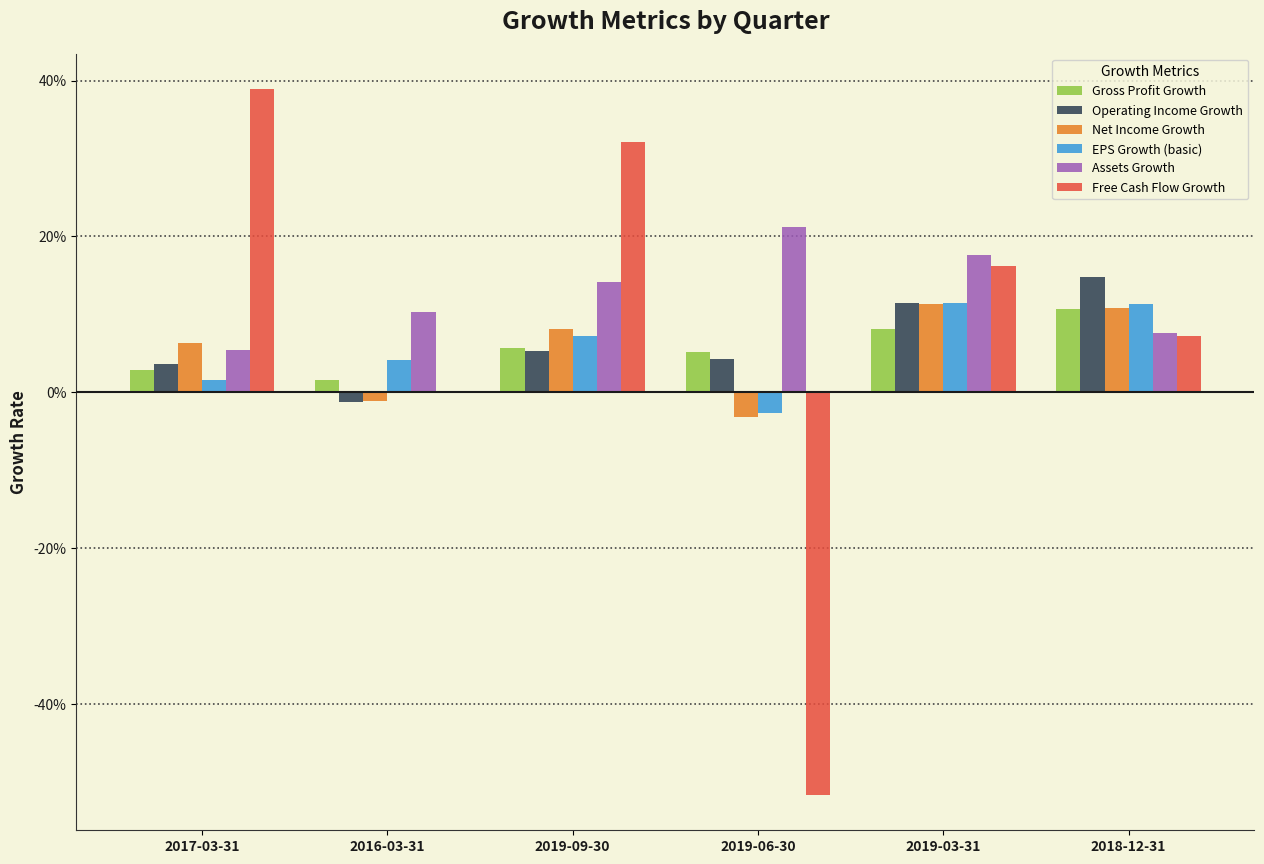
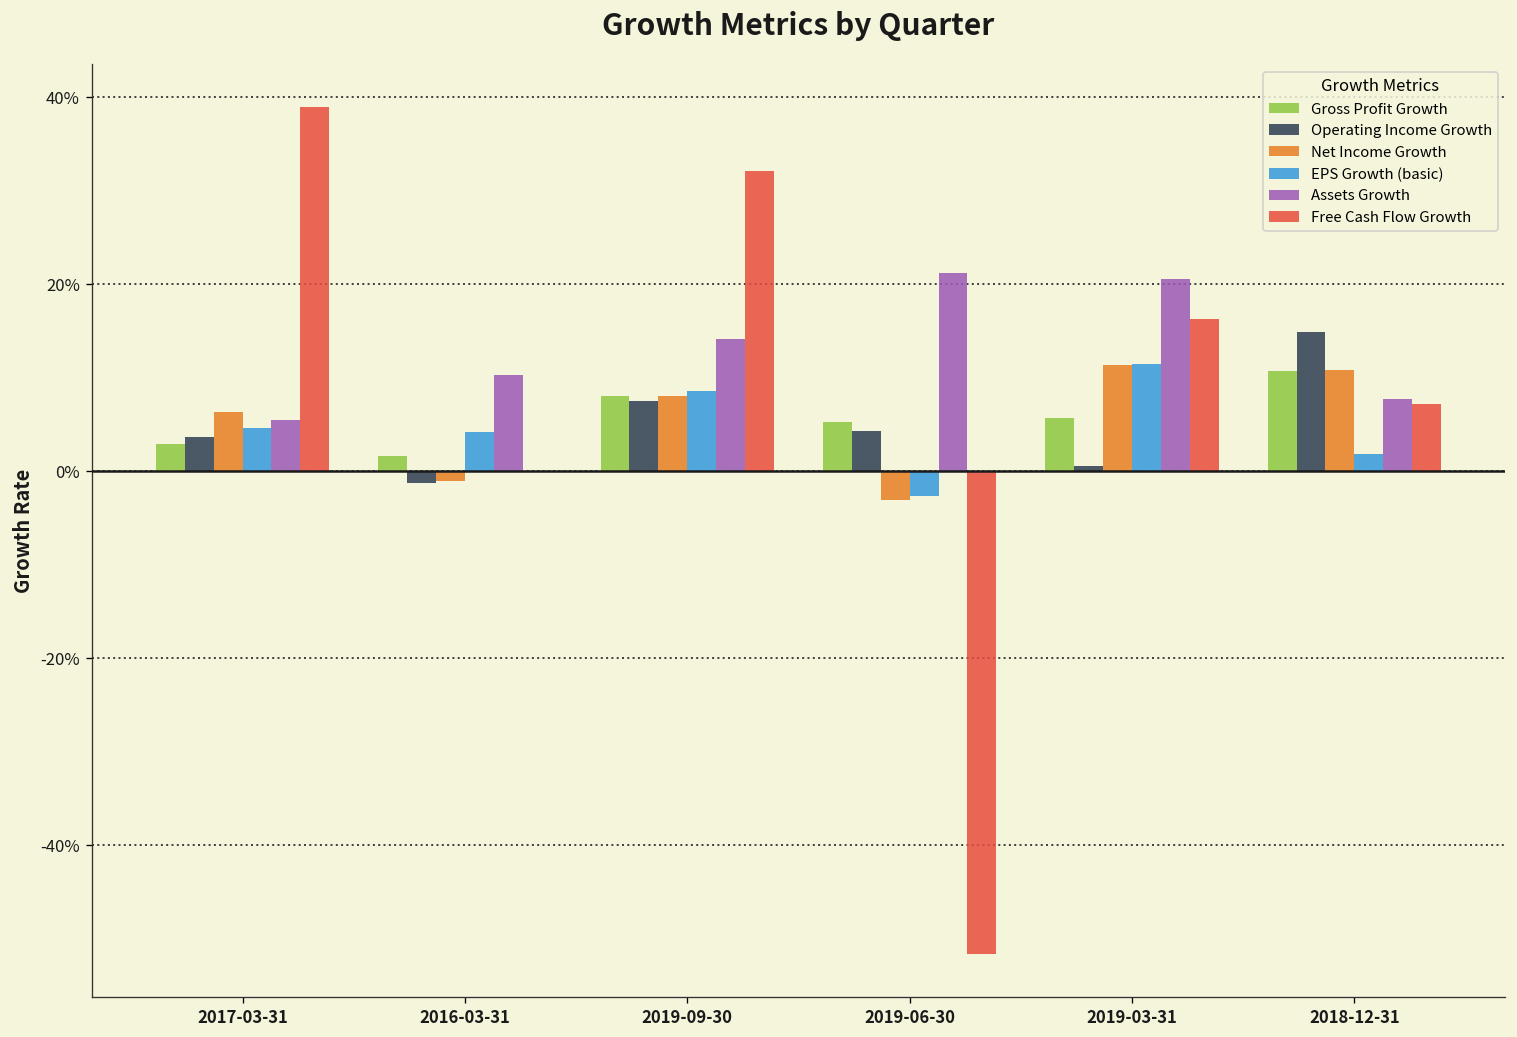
  {
    "Gross Profit Growth": {
      "2017-03-31": "3%",
      "2016-03-31": "2%",
-     "2019-09-30": "6%",
+     "2019-09-30": "8%",
      "2019-06-30": "5%",
-     "2019-03-31": "8%",
+     "2019-03-31": "6%",
      "2018-12-31": "11%"
    },
    "Operating Income Growth": {
      "2017-03-31": "4%",
      "2016-03-31": "-1%",
-     "2019-09-30": "5%",
+     "2019-09-30": "7%",
      "2019-06-30": "4%",
-     "2019-03-31": "11%",
+     "2019-03-31": "1%",
      "2018-12-31": "15%"
    },
    "EPS Growth (basic)": {
-     "2017-03-31": "2%",
+     "2017-03-31": "5%",
      "2016-03-31": "4%",
-     "2019-09-30": "7%",
+     "2019-09-30": "9%",
      "2019-06-30": "-3%",
      "2019-03-31": "11%",
-     "2018-12-31": "11%"
+     "2018-12-31": "2%"
    },
    "Assets Growth": {
      "2017-03-31": "5%",
      "2016-03-31": "10%",
      "2019-09-30": "14%",
      "2019-06-30": "21%",
-     "2019-03-31": "18%",
+     "2019-03-31": "21%",
      "2018-12-31": "8%"
    }
  }
